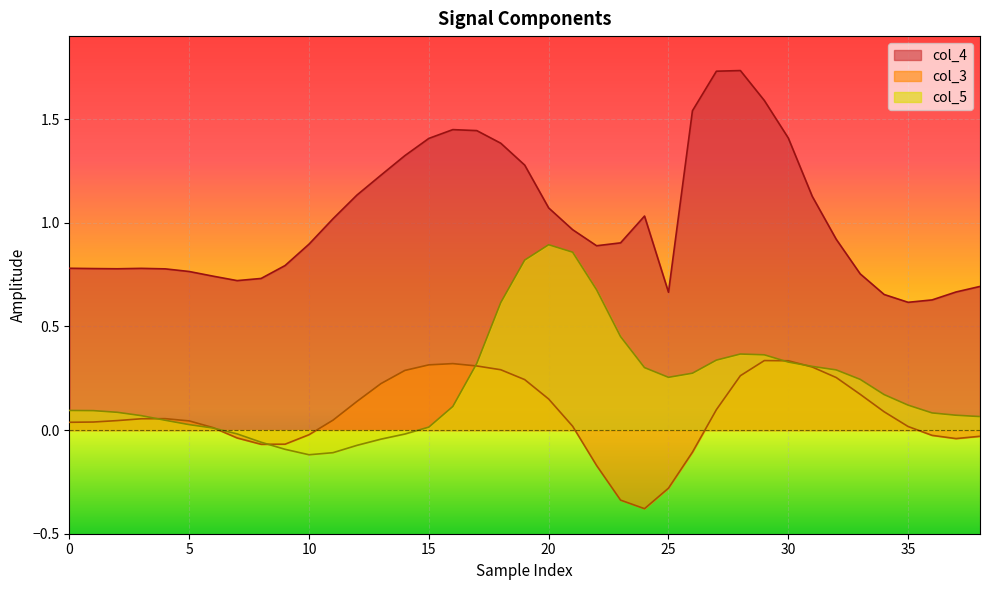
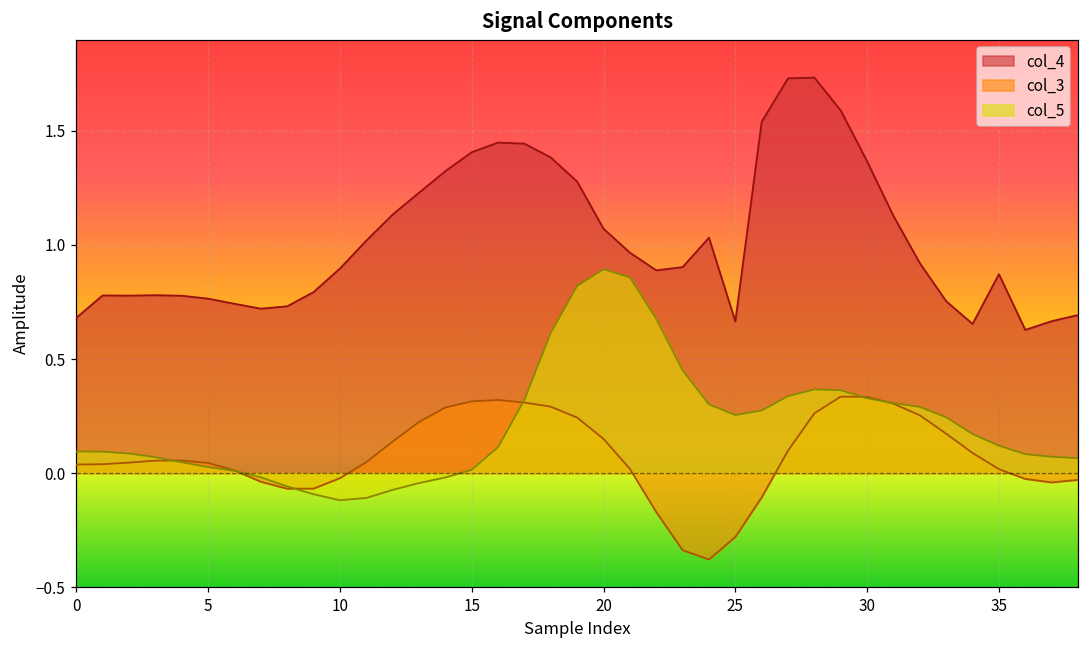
  {
    "col_4": {
-     "0": 0.78,
+     "0": 0.68,
      "5": 0.76,
      "10": 0.90,
      "15": 1.41,
      "20": 1.07,
      "25": 0.66,
-     "30": 1.41,
-     "35": 0.62
+     "30": 1.37,
+     "35": 0.87
    }
  }
